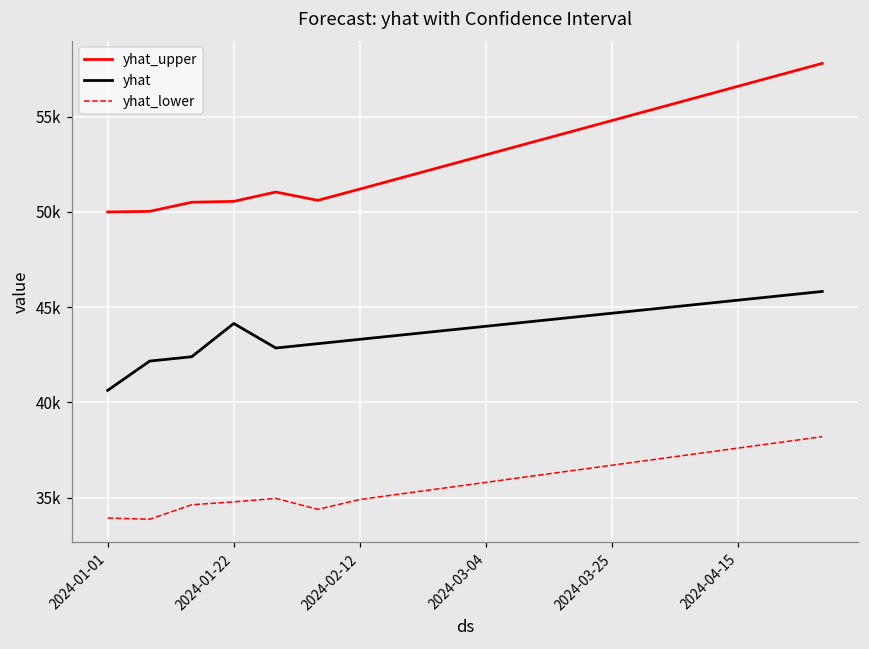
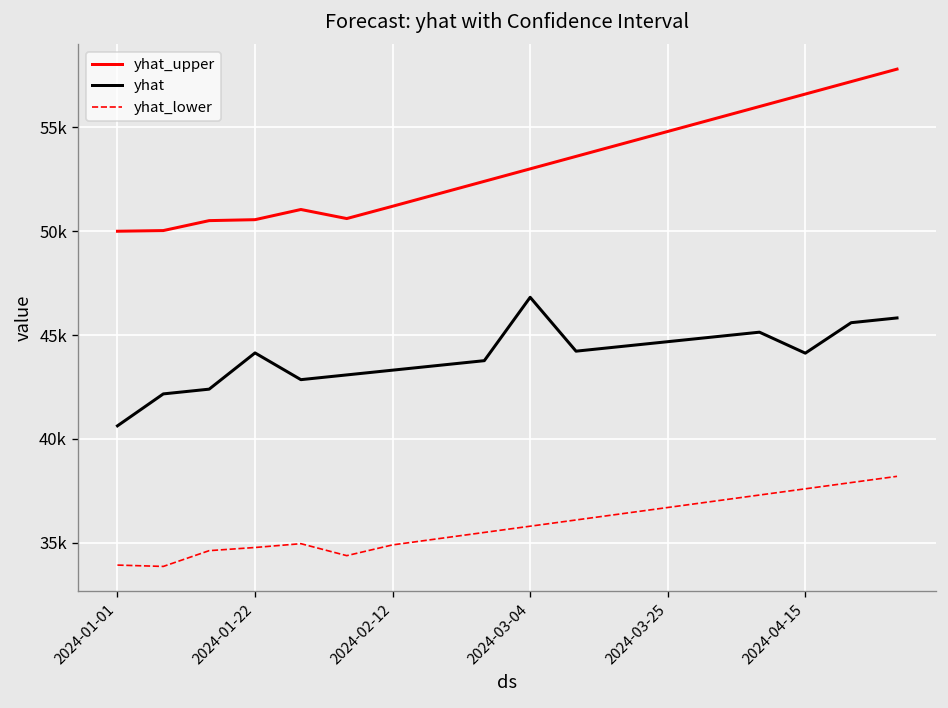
  {
    "yhat": {
      "2024-01-01": 40600,
      "2024-01-22": 44100,
      "2024-02-12": 43300,
-     "2024-03-04": 44000,
+     "2024-03-04": 46800,
      "2024-03-25": 44700,
-     "2024-04-15": 45400
+     "2024-04-15": 44100
    }
  }
